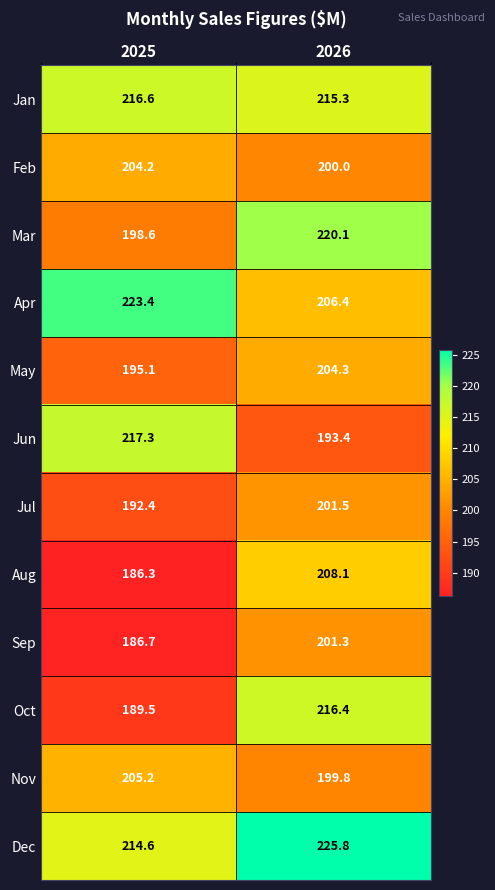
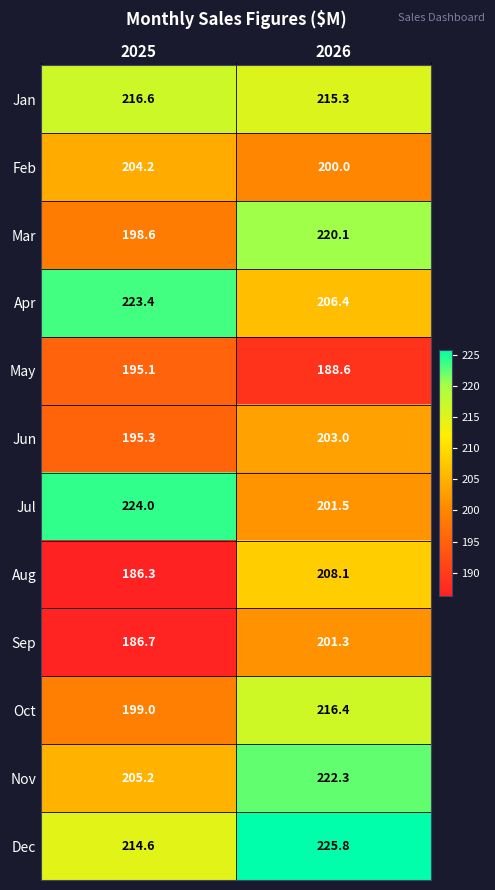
  {
    "Jan": {
      "2025": 216.6,
      "2026": 215.3
    },
    "Feb": {
      "2025": 204.2,
      "2026": 200.0
    },
    "Mar": {
      "2025": 198.6,
      "2026": 220.1
    },
    "Apr": {
      "2025": 223.4,
      "2026": 206.4
    },
    "May": {
      "2025": 195.1,
-     "2026": 204.3
+     "2026": 188.6
    },
    "Jun": {
-     "2025": 217.3,
-     "2026": 193.4
+     "2025": 195.3,
+     "2026": 203.0
    },
    "Jul": {
-     "2025": 192.4,
+     "2025": 224.0,
      "2026": 201.5
    },
    "Aug": {
      "2025": 186.3,
      "2026": 208.1
    },
    "Sep": {
      "2025": 186.7,
      "2026": 201.3
    },
    "Oct": {
-     "2025": 189.5,
+     "2025": 199.0,
      "2026": 216.4
    },
    "Nov": {
      "2025": 205.2,
-     "2026": 199.8
+     "2026": 222.3
    },
    "Dec": {
      "2025": 214.6,
      "2026": 225.8
    }
  }
